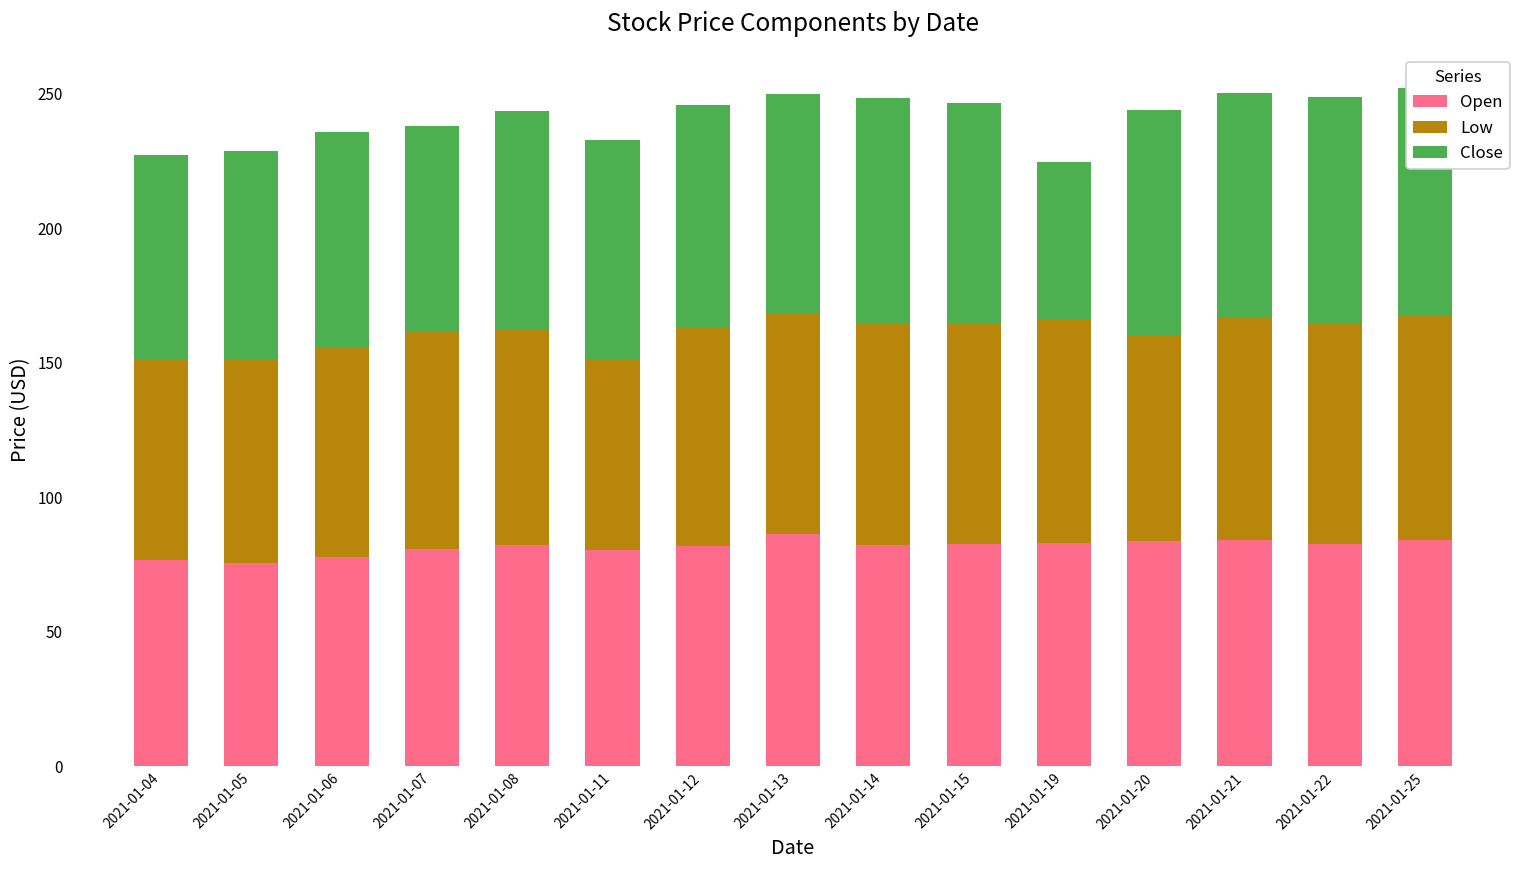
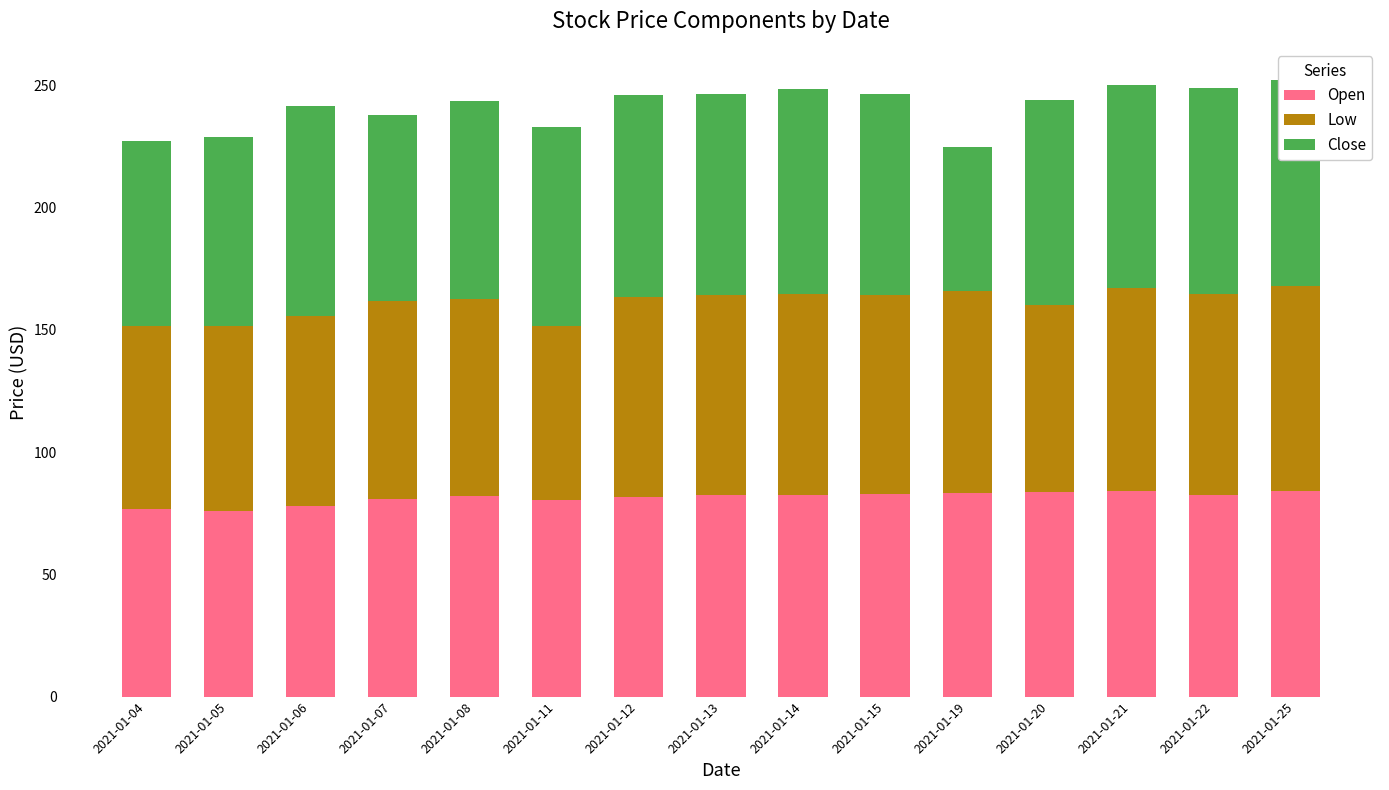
  {
    "Open": {
      "2021-01-04": 77,
      "2021-01-05": 76,
      "2021-01-06": 78,
      "2021-01-07": 81,
      "2021-01-08": 82,
      "2021-01-11": 80,
      "2021-01-12": 82,
-     "2021-01-13": 86,
+     "2021-01-13": 83,
      "2021-01-14": 82,
      "2021-01-15": 83,
      "2021-01-19": 83,
      "2021-01-20": 84,
      "2021-01-21": 84,
      "2021-01-22": 82,
      "2021-01-25": 84
    },
    "Low": {
      "2021-01-04": 75,
      "2021-01-05": 76,
      "2021-01-06": 78,
      "2021-01-07": 81,
      "2021-01-08": 80,
      "2021-01-11": 71,
      "2021-01-12": 82,
      "2021-01-13": 82,
      "2021-01-14": 82,
      "2021-01-15": 82,
      "2021-01-19": 83,
      "2021-01-20": 76,
      "2021-01-21": 83,
      "2021-01-22": 82,
      "2021-01-25": 84
    },
    "Close": {
      "2021-01-04": 76,
      "2021-01-05": 77,
-     "2021-01-06": 80,
+     "2021-01-06": 86,
      "2021-01-07": 76,
      "2021-01-08": 81,
      "2021-01-11": 81,
      "2021-01-12": 82,
      "2021-01-13": 82,
      "2021-01-14": 84,
      "2021-01-15": 82,
      "2021-01-19": 59,
      "2021-01-20": 84,
      "2021-01-21": 83,
      "2021-01-22": 84
    }
  }
